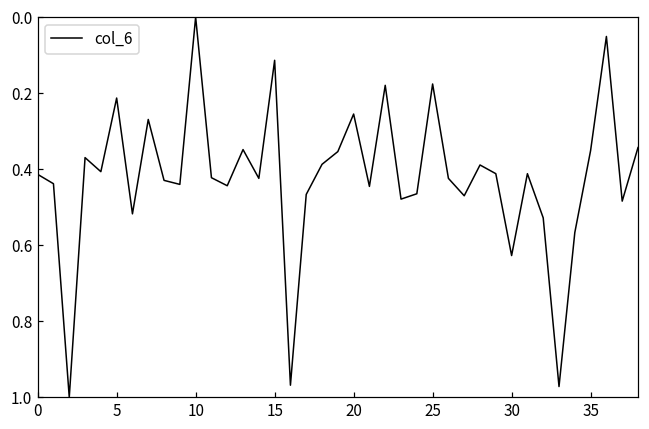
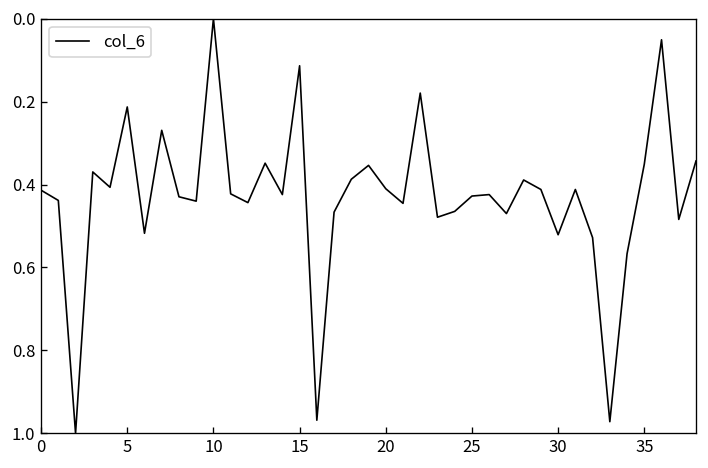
  {
    "0": 0.41,
    "5": 0.21,
    "10": 0.00,
    "15": 0.11,
-   "20": 0.26,
-   "25": 0.18,
-   "30": 0.63,
+   "20": 0.41,
+   "25": 0.43,
+   "30": 0.52,
    "35": 0.35
  }
